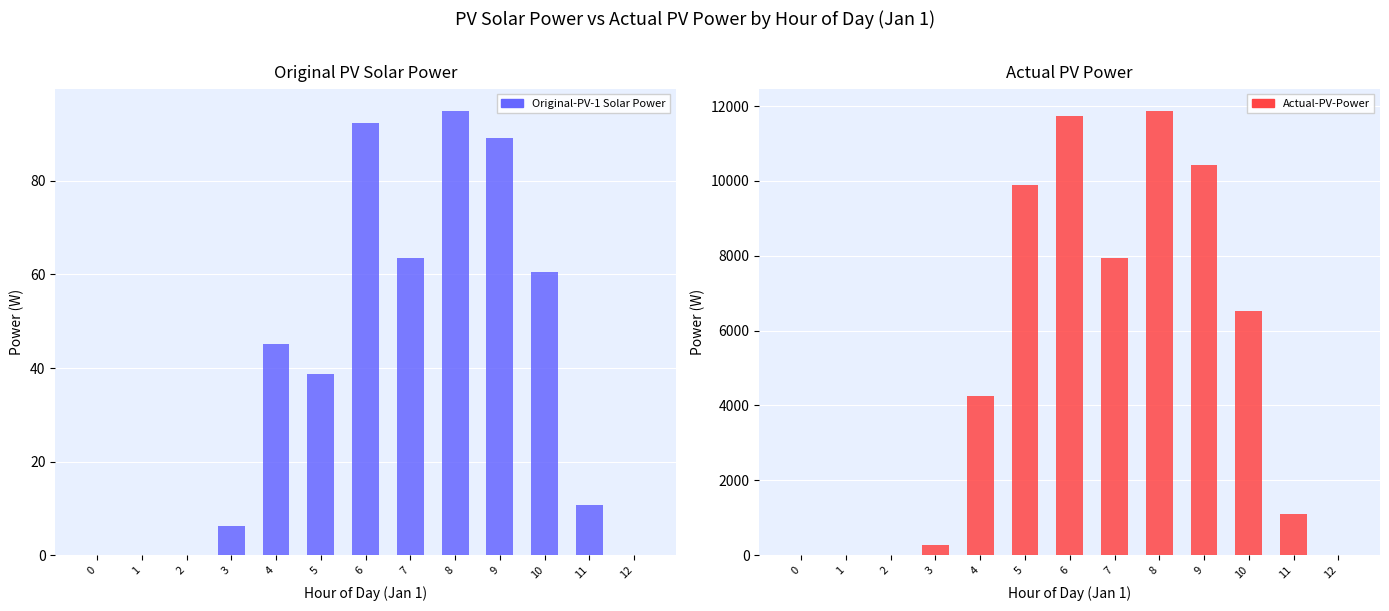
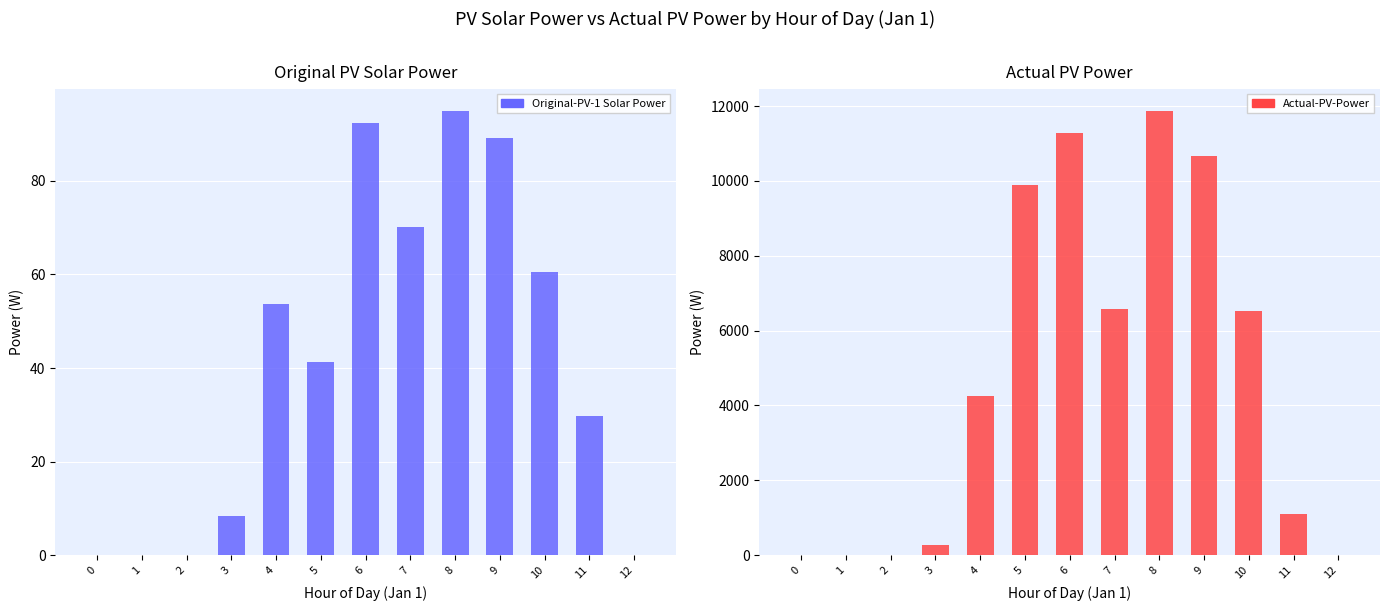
  {
    "Original PV Solar Power": {
      "0": 0,
      "1": 0,
      "2": 0,
-     "3": 6,
-     "4": 45,
-     "5": 39,
+     "3": 8,
+     "4": 54,
+     "5": 41,
      "6": 92,
-     "7": 63,
+     "7": 70,
      "8": 95,
      "9": 89,
      "10": 60,
-     "11": 11,
+     "11": 30,
      "12": 0
    },
    "Actual PV Power": {
      "0": 0,
      "1": 0,
      "2": 0,
      "3": 300,
      "4": 4300,
      "5": 9900,
-     "6": 11700,
-     "7": 7900,
+     "6": 11300,
+     "7": 6600,
      "8": 11900,
-     "9": 10400,
+     "9": 10700,
      "10": 6500,
      "11": 1100,
      "12": 0
    }
  }
